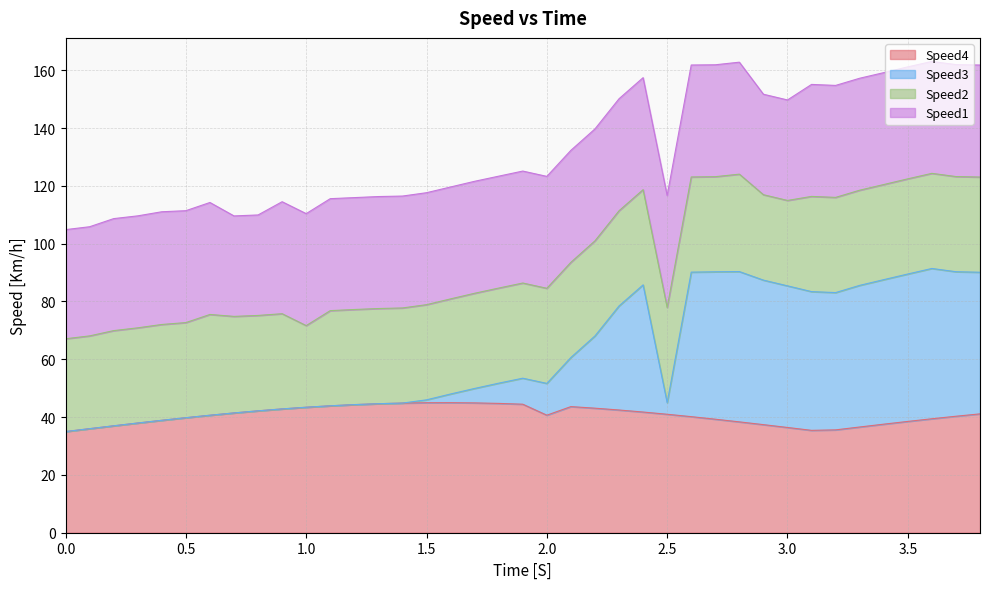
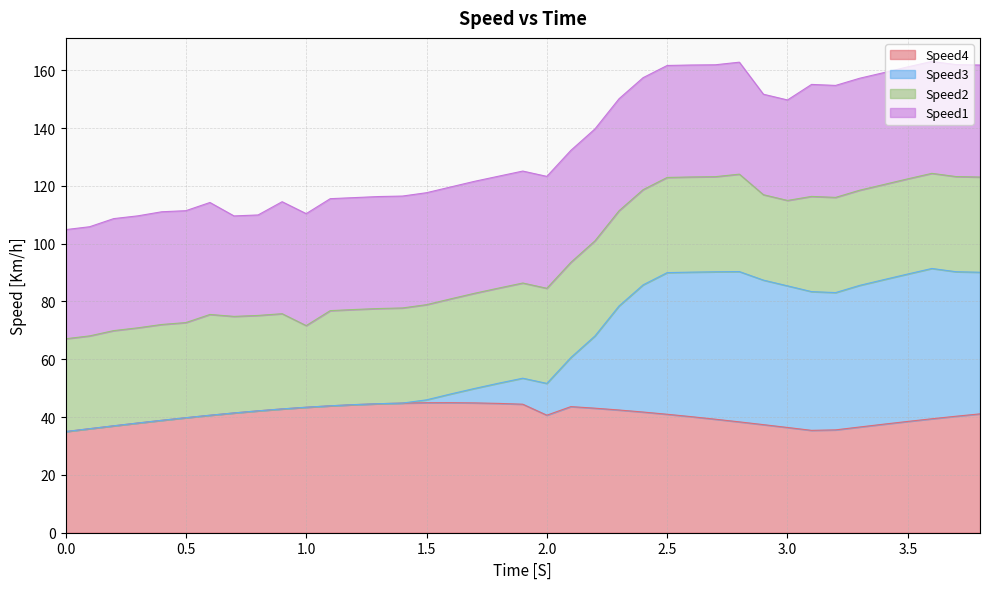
  {
    "Speed4": {
      "1.5": 45,
      "2.0": 41,
      "2.5": 41,
      "3.0": 36,
      "3.5": 39
    },
    "Speed3": {
      "1.5": 1,
      "2.0": 11,
-     "2.5": 4,
+     "2.5": 49,
      "3.0": 49,
      "3.5": 51
    },
    "Speed2": {
      "0.0": 32,
      "0.5": 33,
      "1.0": 28,
      "1.5": 33,
      "2.0": 33,
      "2.5": 33,
      "3.0": 30,
      "3.5": 33
    },
    "Speed1": {
      "0.0": 38,
      "0.5": 39,
      "1.0": 39,
      "1.5": 39,
      "2.0": 39,
      "2.5": 39,
      "3.0": 35
    }
  }
